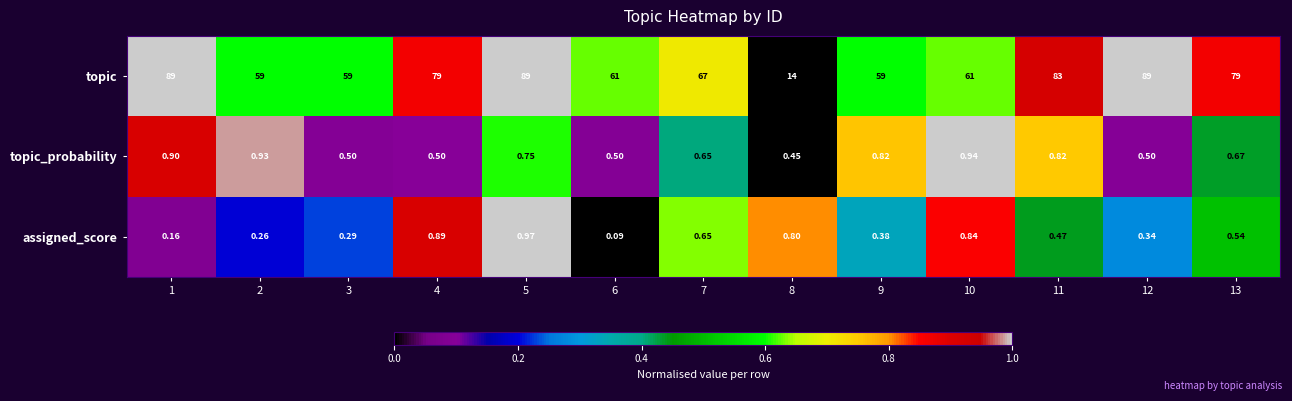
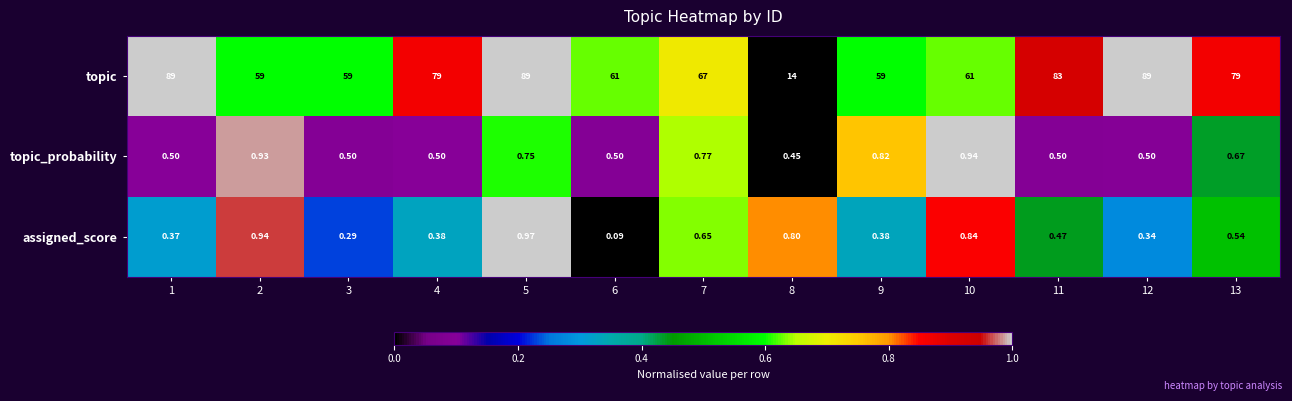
  {
    "topic": {
      "1": 89,
      "2": 59,
      "3": 59,
      "4": 79,
      "5": 89,
      "6": 61,
      "7": 67,
      "8": 14,
      "9": 59,
      "10": 61,
      "11": 83,
      "12": 89,
      "13": 79
    },
    "topic_probability": {
-     "1": 0.90,
+     "1": 0.50,
      "2": 0.93,
      "3": 0.50,
      "4": 0.50,
      "5": 0.75,
      "6": 0.50,
-     "7": 0.65,
+     "7": 0.77,
      "8": 0.45,
      "9": 0.82,
      "10": 0.94,
-     "11": 0.82,
+     "11": 0.50,
      "12": 0.50,
      "13": 0.67
    },
    "assigned_score": {
-     "1": 0.16,
-     "2": 0.26,
+     "1": 0.37,
+     "2": 0.94,
      "3": 0.29,
-     "4": 0.89,
+     "4": 0.38,
      "5": 0.97,
      "6": 0.09,
      "7": 0.65,
      "8": 0.80,
      "9": 0.38,
      "10": 0.84,
      "11": 0.47,
      "12": 0.34,
      "13": 0.54
    }
  }
